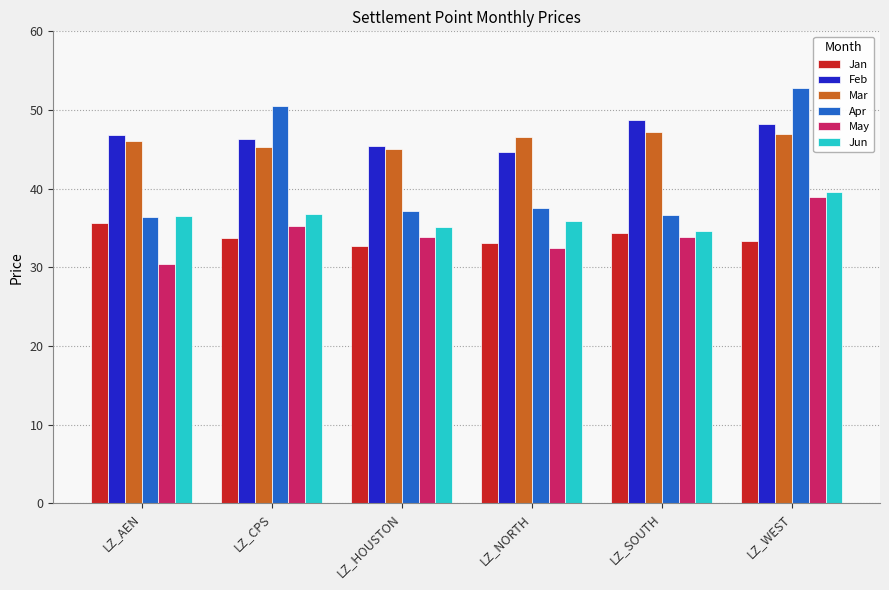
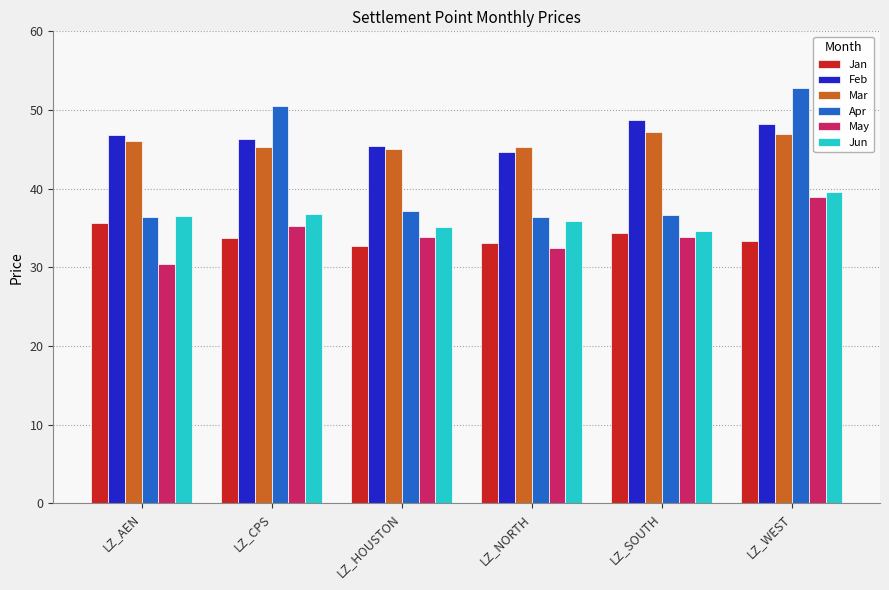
  {
    "Jan": {
      "LZ_AEN": 36,
      "LZ_CPS": 34,
      "LZ_HOUSTON": 33,
      "LZ_NORTH": 33,
      "LZ_SOUTH": 34,
      "LZ_WEST": 33
    },
    "Feb": {
      "LZ_AEN": 47,
      "LZ_CPS": 46,
      "LZ_HOUSTON": 45,
      "LZ_NORTH": 45,
      "LZ_SOUTH": 49,
      "LZ_WEST": 48
    },
    "Mar": {
      "LZ_AEN": 46,
      "LZ_CPS": 45,
      "LZ_HOUSTON": 45,
-     "LZ_NORTH": 47,
+     "LZ_NORTH": 45,
      "LZ_SOUTH": 47,
      "LZ_WEST": 47
    },
    "Apr": {
      "LZ_AEN": 36,
      "LZ_CPS": 50,
      "LZ_HOUSTON": 37,
-     "LZ_NORTH": 38,
+     "LZ_NORTH": 36,
      "LZ_SOUTH": 37,
      "LZ_WEST": 53
    },
    "May": {
      "LZ_AEN": 30,
      "LZ_CPS": 35,
      "LZ_HOUSTON": 34,
      "LZ_NORTH": 32,
      "LZ_SOUTH": 34,
      "LZ_WEST": 39
    },
    "Jun": {
      "LZ_AEN": 36,
      "LZ_CPS": 37,
      "LZ_HOUSTON": 35,
      "LZ_NORTH": 36,
      "LZ_SOUTH": 35,
      "LZ_WEST": 40
    }
  }
